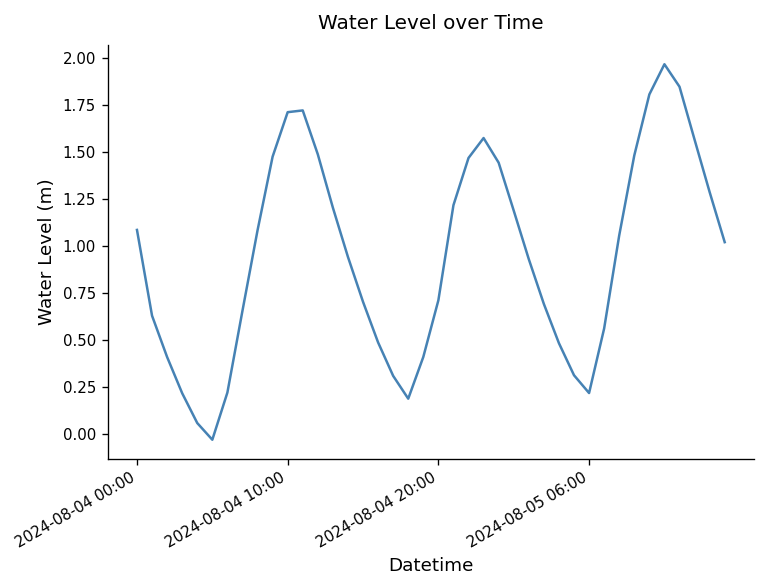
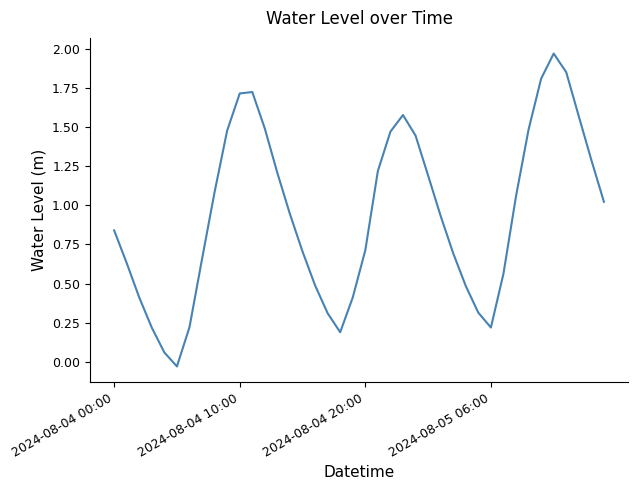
  {
-   "2024-08-04 00:00": 1.09,
+   "2024-08-04 00:00": 0.84,
    "2024-08-04 10:00": 1.71,
    "2024-08-04 20:00": 0.71,
    "2024-08-05 06:00": 0.22
  }
